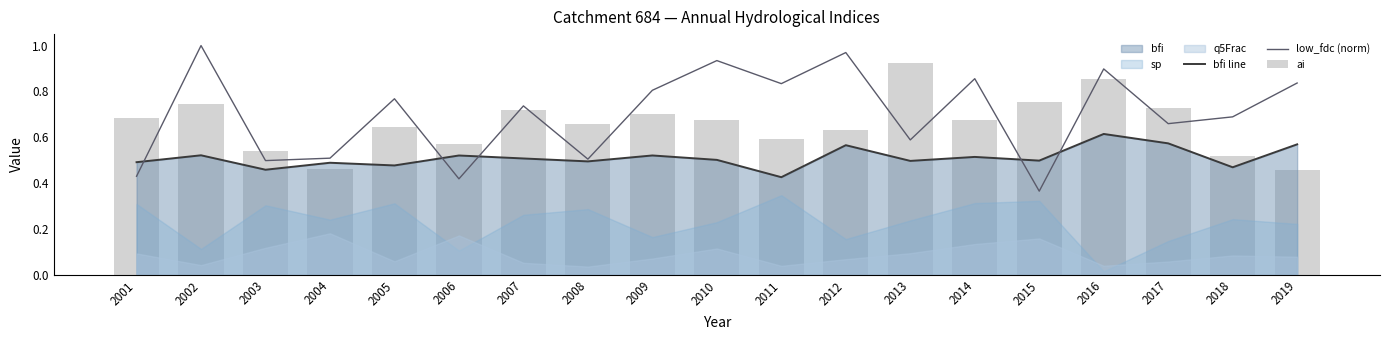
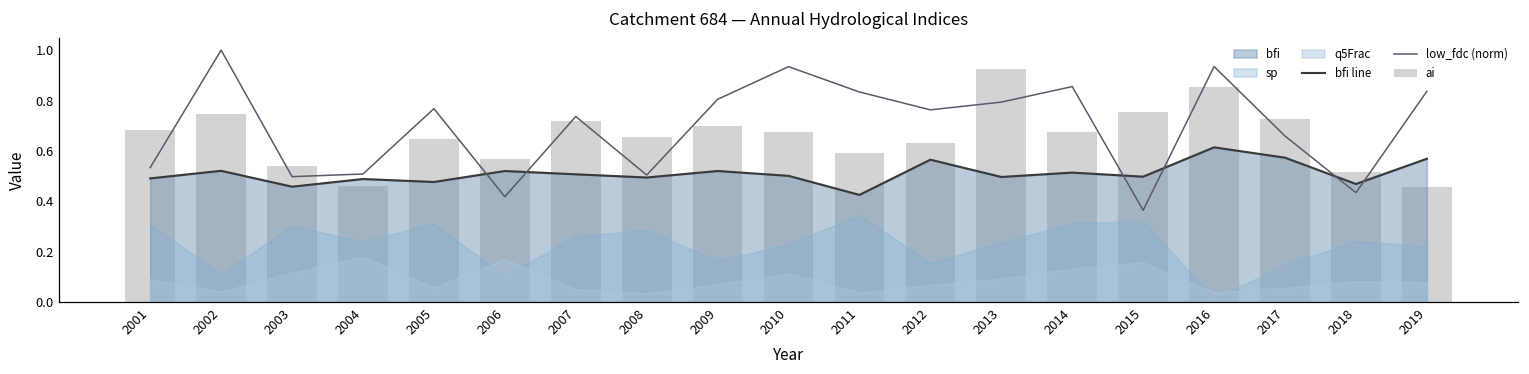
  {
    "low_fdc (norm)": {
-     "2001": 0.43,
+     "2001": 0.53,
      "2002": 1.00,
      "2003": 0.50,
      "2004": 0.51,
      "2005": 0.77,
      "2006": 0.42,
      "2007": 0.74,
      "2009": 0.81,
      "2010": 0.93,
      "2011": 0.83,
-     "2012": 0.97,
-     "2013": 0.59,
+     "2012": 0.76,
+     "2013": 0.79,
      "2014": 0.86,
      "2015": 0.37,
-     "2016": 0.90,
+     "2016": 0.94,
      "2017": 0.66,
-     "2018": 0.69,
+     "2018": 0.43,
      "2019": 0.84
    }
  }
